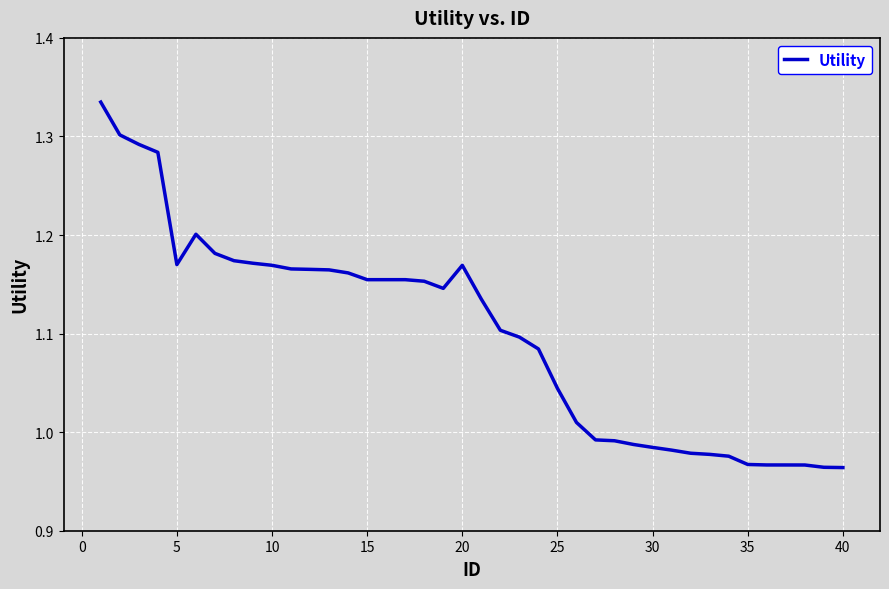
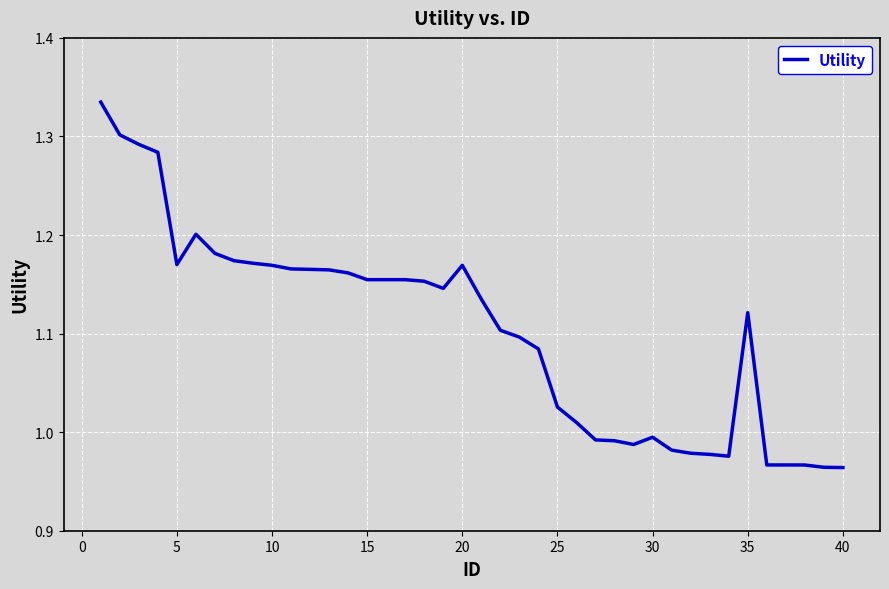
  {
    "5": 1.17,
    "10": 1.17,
    "15": 1.15,
    "20": 1.17,
-   "25": 1.04,
-   "30": 0.98,
-   "35": 0.97,
+   "25": 1.03,
+   "30": 0.99,
+   "35": 1.12,
    "40": 0.96
  }
